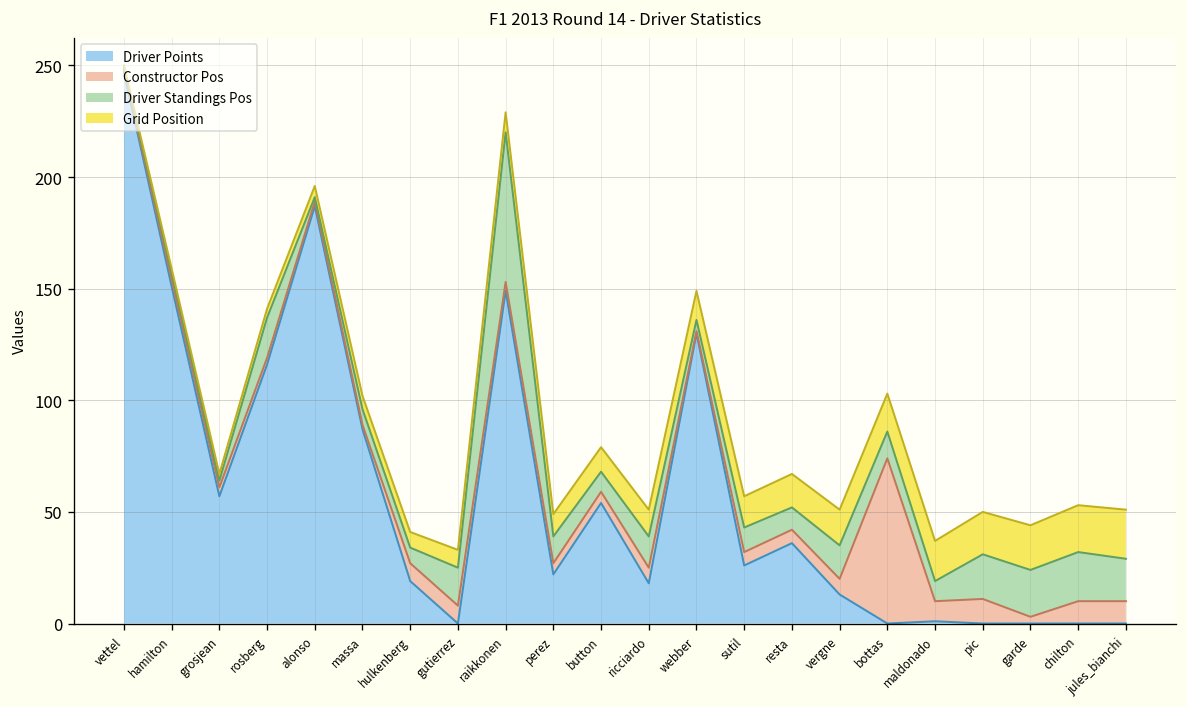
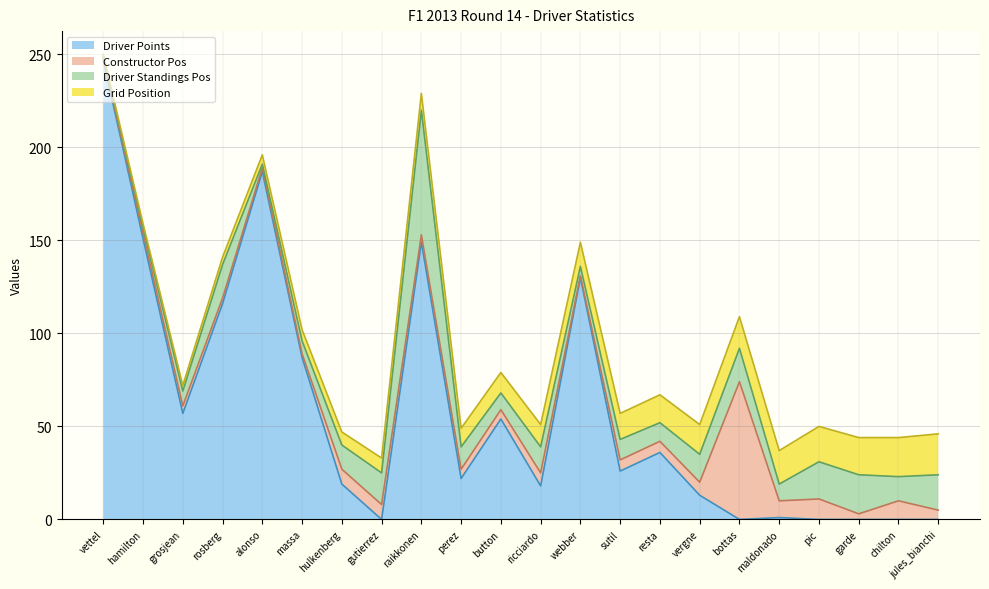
  {
    "Driver Points": {
      "hamilton": 151,
      "grosjean": 57,
      "rosberg": 116,
      "alonso": 187,
      "massa": 87,
      "hulkenberg": 19,
      "gutierrez": 0,
      "raikkonen": 149,
      "perez": 22,
      "button": 54,
      "ricciardo": 18,
      "sutil": 26,
      "resta": 36,
      "vergne": 13,
      "bottas": 0,
      "maldonado": 1,
      "pic": 0,
      "garde": 0,
      "chilton": 0,
      "jules_bianchi": 0
    },
    "Constructor Pos": {
      "hamilton": 3,
      "grosjean": 4,
      "rosberg": 3,
      "alonso": 2,
      "massa": 2,
      "hulkenberg": 8,
      "gutierrez": 8,
      "raikkonen": 4,
      "perez": 5,
      "button": 5,
      "ricciardo": 7,
      "sutil": 6,
      "resta": 6,
      "vergne": 7,
      "bottas": 74,
      "maldonado": 9,
      "pic": 11,
      "garde": 3,
      "chilton": 10,
-     "jules_bianchi": 10
+     "jules_bianchi": 5
    },
    "Driver Standings Pos": {
      "hamilton": 3,
-     "grosjean": 3,
+     "grosjean": 8,
      "rosberg": 18,
      "alonso": 2,
      "massa": 7,
-     "hulkenberg": 7,
+     "hulkenberg": 13,
      "gutierrez": 17,
      "raikkonen": 67,
      "perez": 12,
      "button": 9,
      "ricciardo": 14,
      "webber": 5,
      "sutil": 11,
      "resta": 10,
      "vergne": 15,
-     "bottas": 12,
+     "bottas": 18,
      "maldonado": 9,
      "pic": 20,
      "garde": 21,
-     "chilton": 22,
+     "chilton": 13,
      "jules_bianchi": 19
    },
    "Grid Position": {
      "hamilton": 2,
      "grosjean": 3,
      "rosberg": 4,
      "alonso": 5,
      "massa": 6,
      "hulkenberg": 7,
      "gutierrez": 8,
      "raikkonen": 9,
      "perez": 10,
      "button": 11,
      "ricciardo": 12,
      "webber": 13,
      "sutil": 14,
      "resta": 15,
      "vergne": 16,
      "bottas": 17,
      "maldonado": 18,
      "pic": 19,
      "garde": 20,
      "chilton": 21,
      "jules_bianchi": 22
    }
  }
